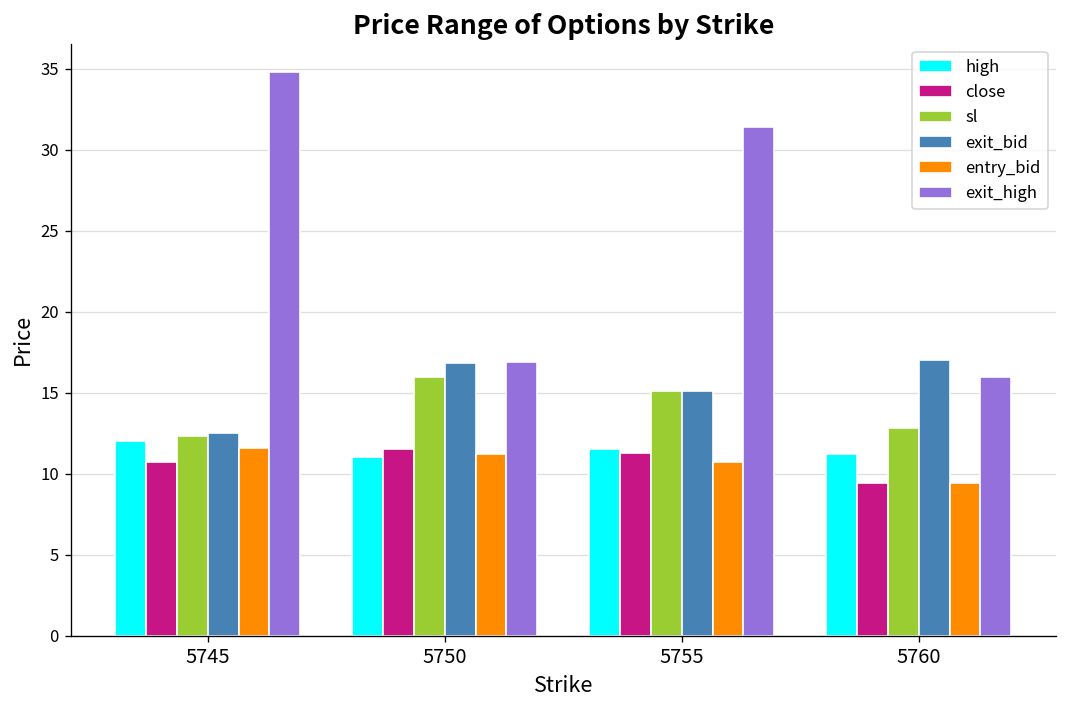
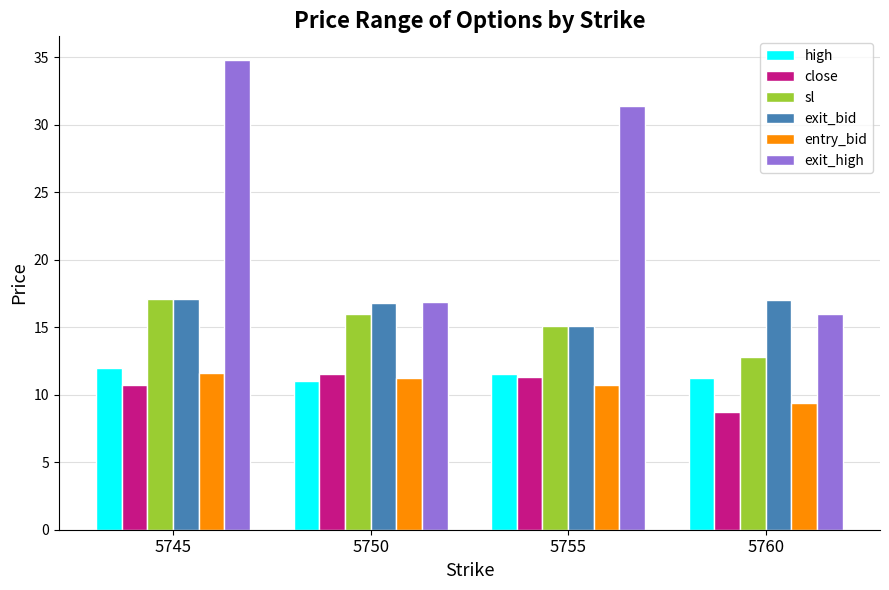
  {
    "high": {
      "5745": 12.0,
      "5750": 11.0,
      "5755": 11.5,
      "5760": 11.2
    },
    "close": {
      "5745": 10.7,
      "5750": 11.5,
      "5755": 11.3,
-     "5760": 9.4
+     "5760": 8.7
    },
    "sl": {
-     "5745": 12.3,
+     "5745": 17.1,
      "5750": 16.0,
      "5755": 15.1,
      "5760": 12.8
    },
    "exit_bid": {
-     "5745": 12.5,
+     "5745": 17.1,
      "5750": 16.8,
      "5755": 15.1,
      "5760": 17.0
    },
    "entry_bid": {
      "5745": 11.6,
      "5750": 11.2,
      "5755": 10.7,
      "5760": 9.4
    },
    "exit_high": {
      "5745": 34.8,
      "5750": 16.9,
      "5755": 31.4,
      "5760": 15.9
    }
  }
